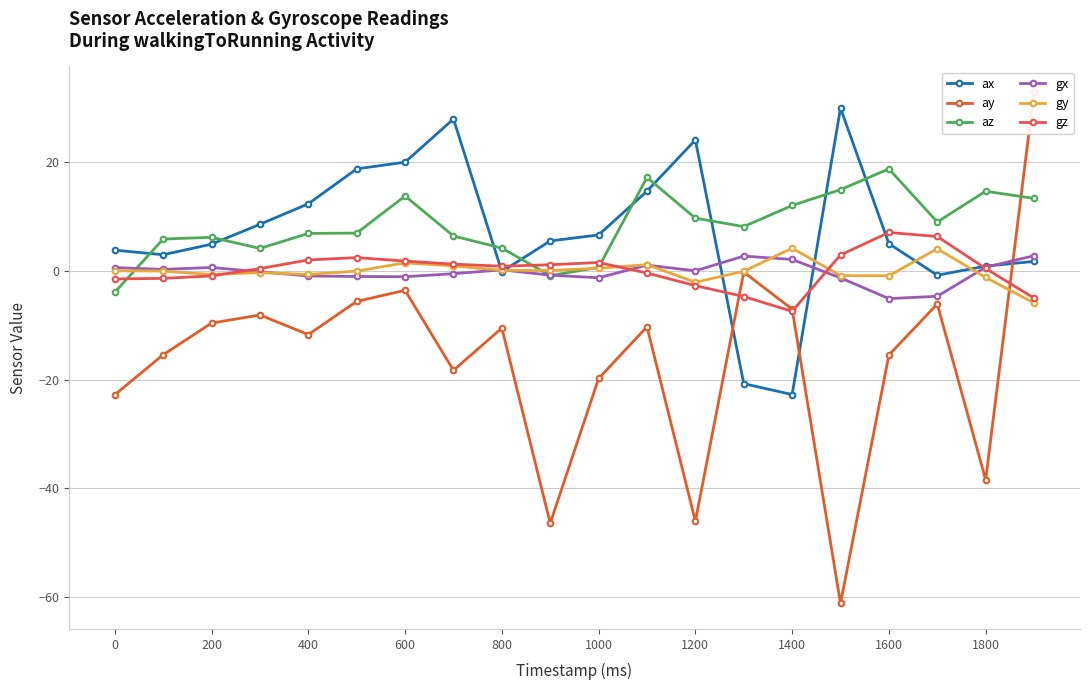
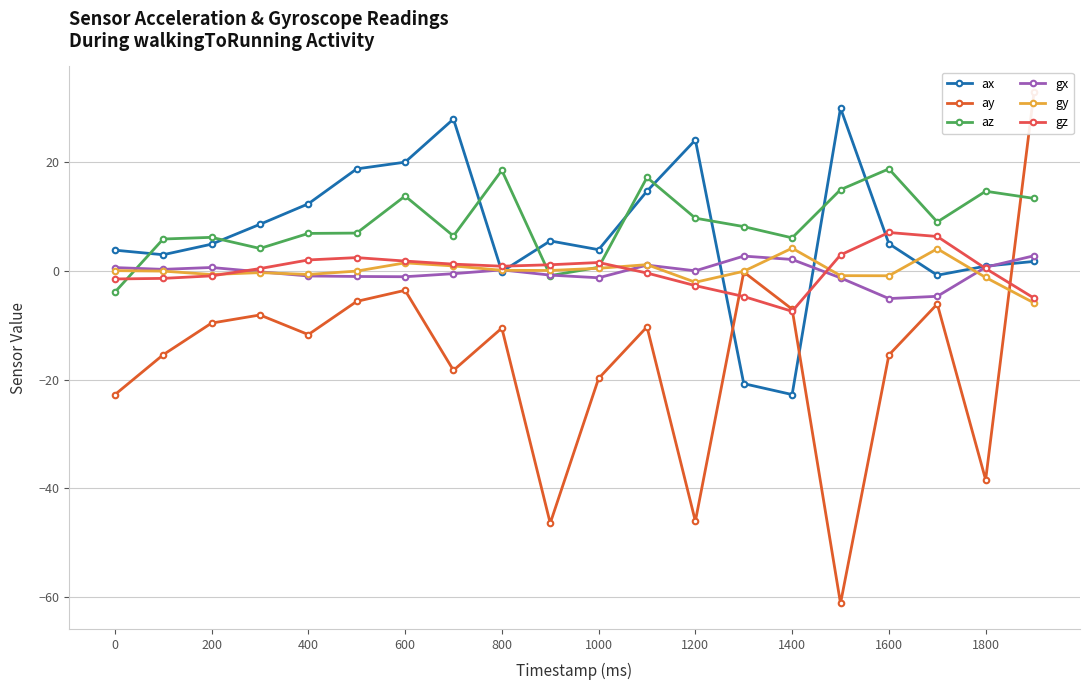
  {
    "ax": {
      "0": 4,
      "200": 5,
      "400": 12,
      "600": 20,
-     "1000": 7,
+     "1000": 4,
      "1200": 24,
      "1400": -23,
      "1600": 5
    },
    "az": {
      "0": -4,
      "200": 6,
      "400": 7,
      "600": 14,
-     "800": 4,
+     "800": 18,
      "1200": 10,
-     "1400": 12,
+     "1400": 6,
      "1600": 19,
      "1800": 15
    },
    "gx": {
      "0": 1,
      "200": 1,
      "600": -1,
      "1000": -1,
      "1200": 0,
      "1400": 2,
      "1600": -5
    },
    "gy": {
      "0": 0,
      "1200": -2,
      "1400": 4,
      "1600": -1,
      "1800": -1
    }
  }
